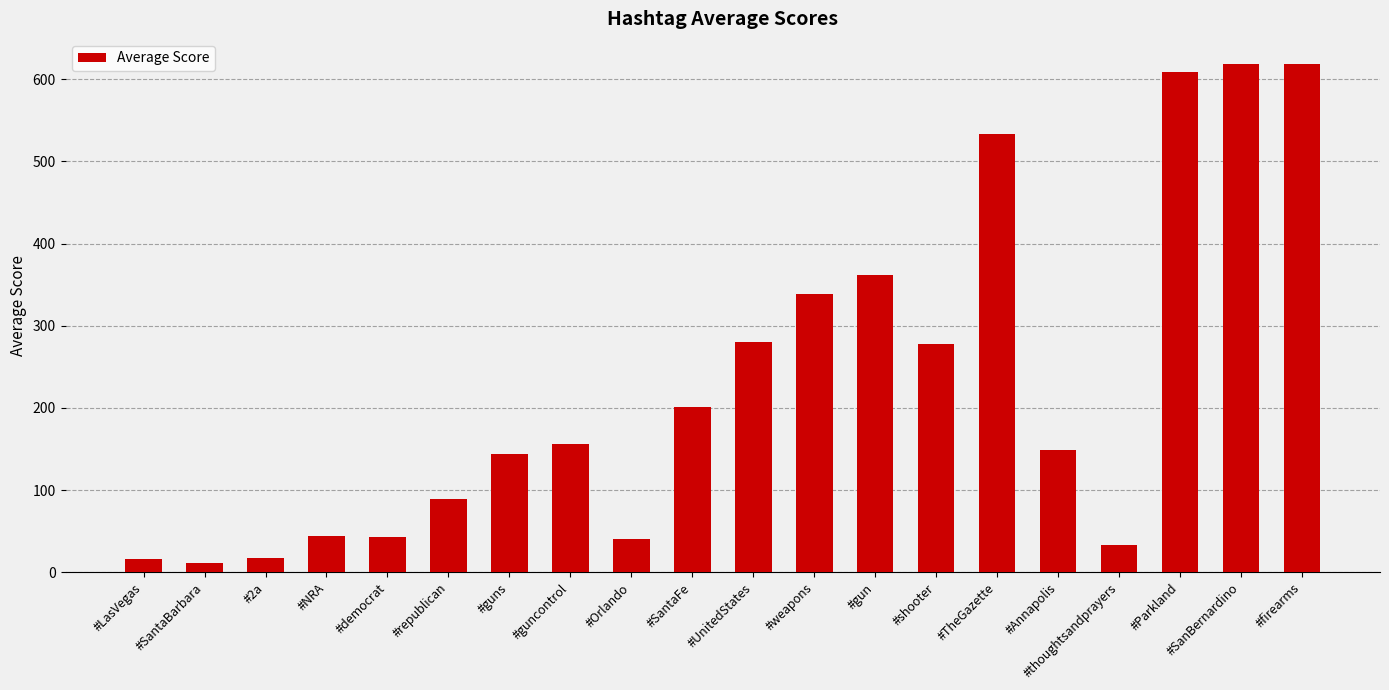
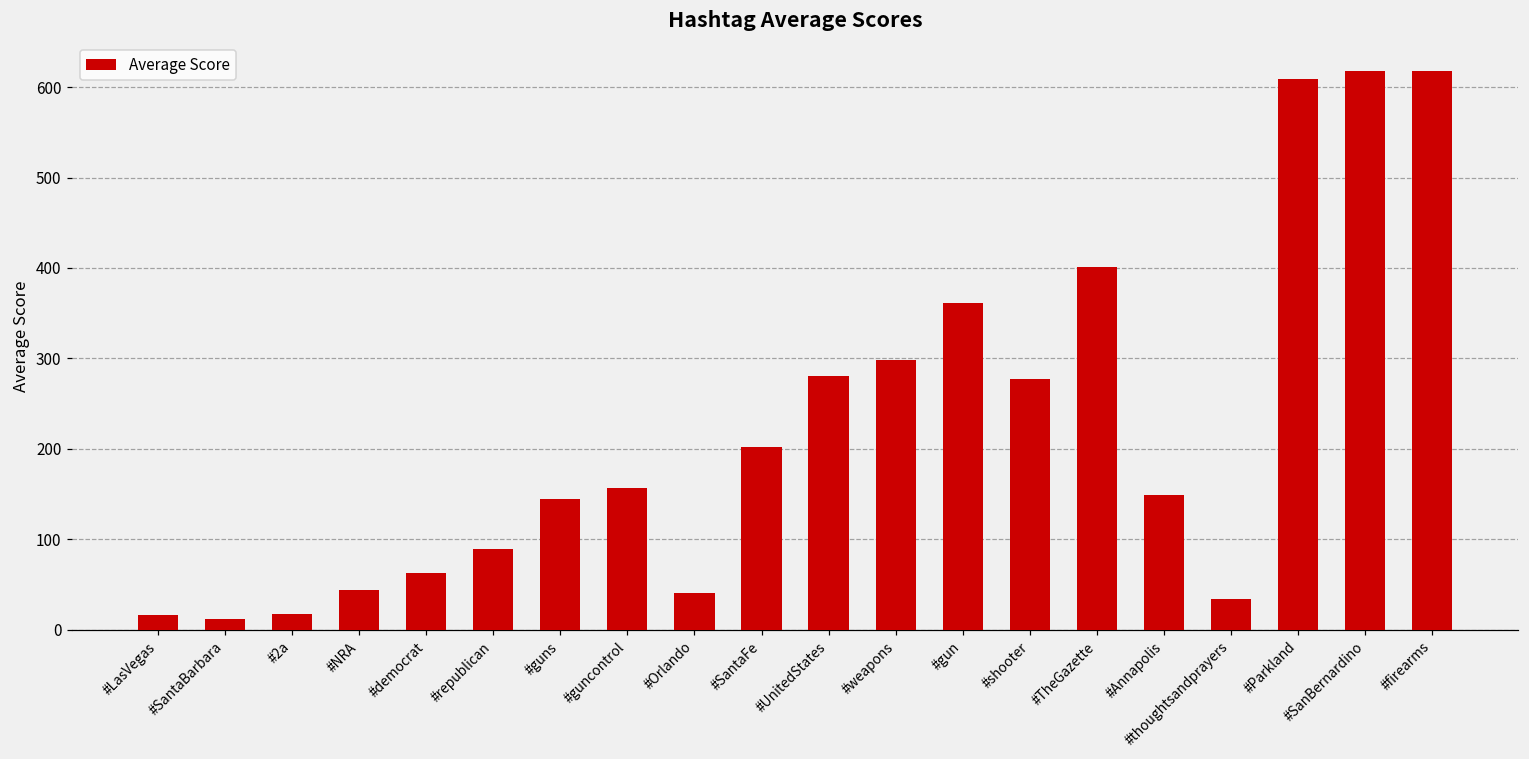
  {
    "#LasVegas": 20,
    "#SantaBarbara": 10,
    "#2a": 20,
    "#NRA": 40,
-   "#democrat": 40,
+   "#democrat": 60,
    "#republican": 90,
    "#guns": 140,
    "#guncontrol": 160,
    "#Orlando": 40,
    "#SantaFe": 200,
    "#UnitedStates": 280,
-   "#weapons": 340,
+   "#weapons": 300,
    "#gun": 360,
    "#shooter": 280,
-   "#TheGazette": 530,
+   "#TheGazette": 400,
    "#Annapolis": 150,
    "#thoughtsandprayers": 30,
    "#Parkland": 610,
    "#SanBernardino": 620,
    "#firearms": 620
  }
